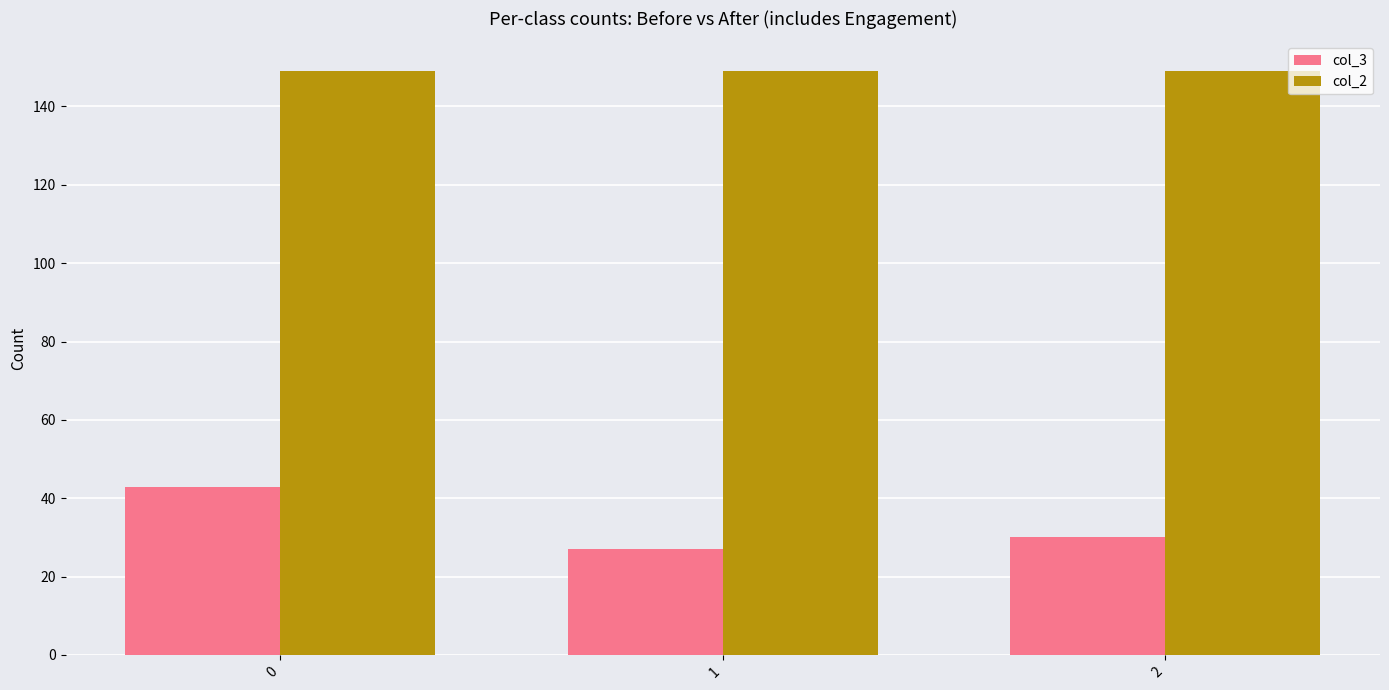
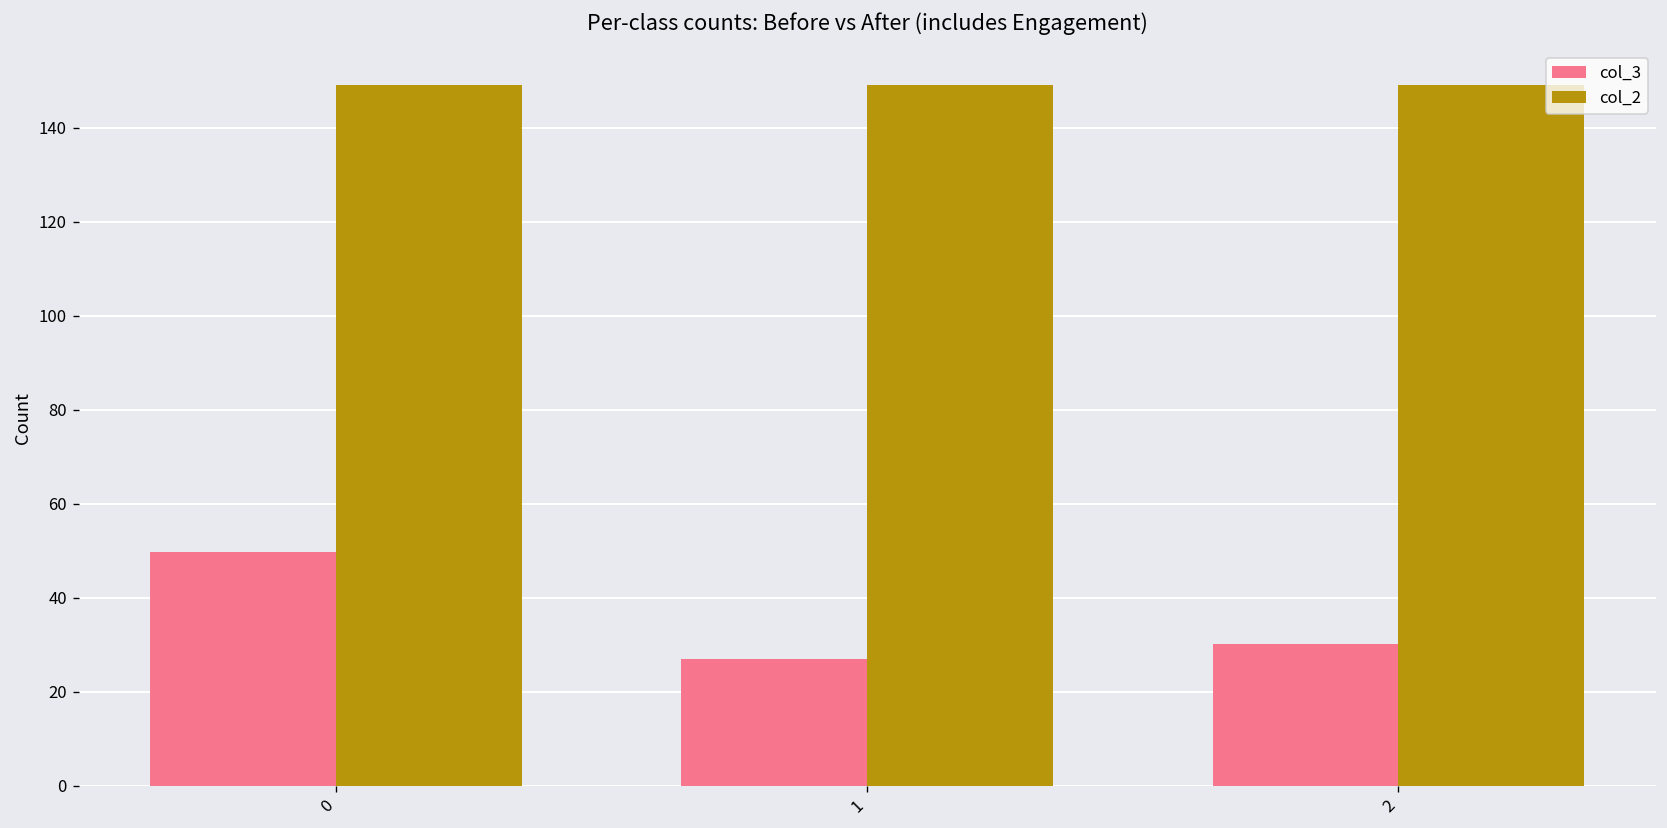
  {
    "col_3": {
-     "0": 43,
+     "0": 50,
      "1": 27,
      "2": 30
    },
    "col_2": {
      "0": 149,
      "1": 149,
      "2": 149
    }
  }
